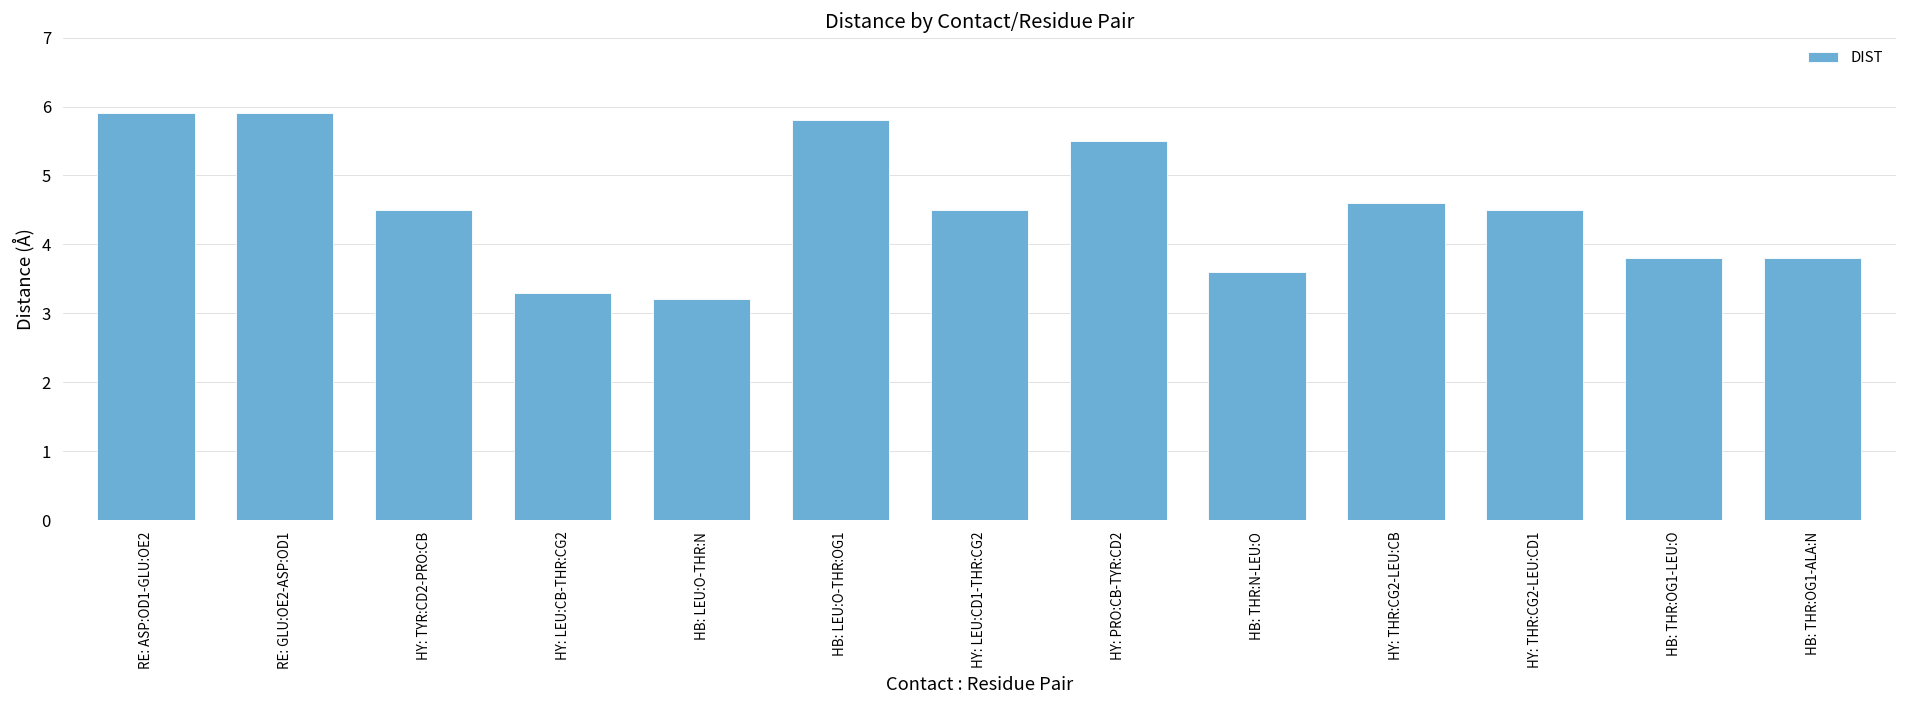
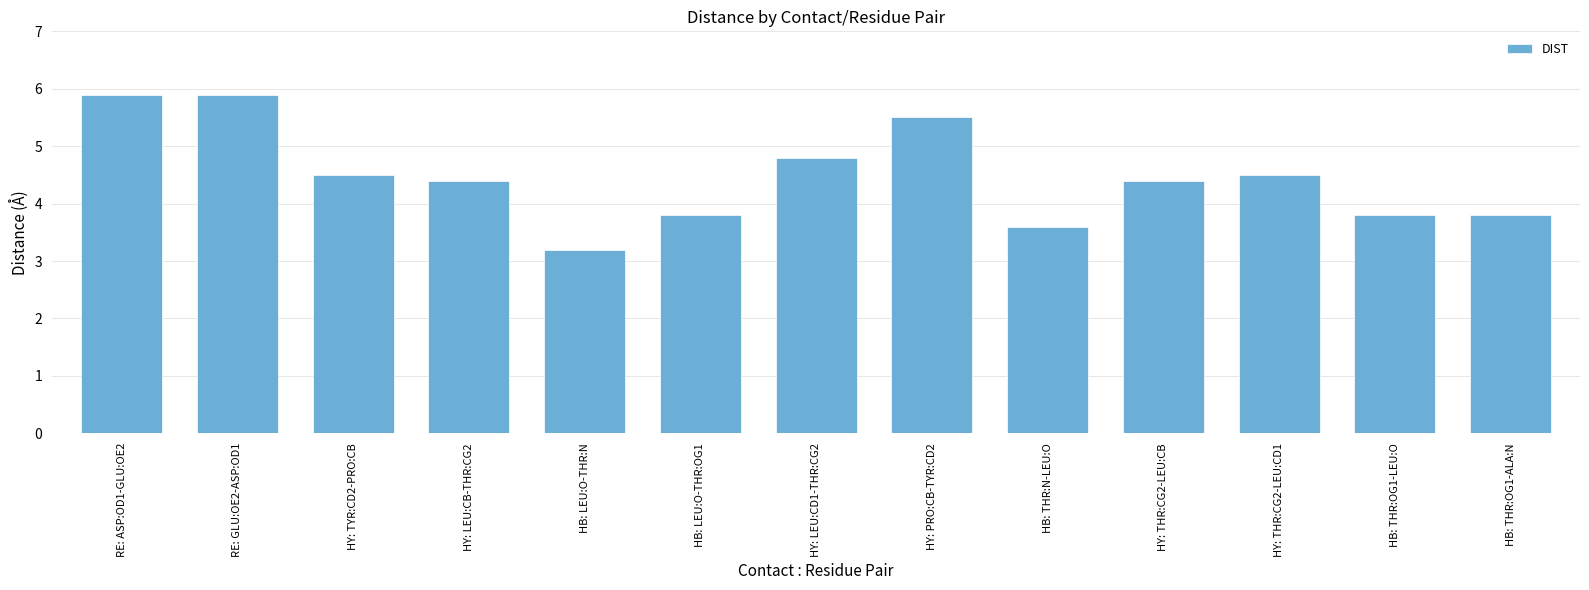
  {
    "RE: ASP:OD1-GLU:OE2": 5.9,
    "RE: GLU:OE2-ASP:OD1": 5.9,
    "HY: TYR:CD2-PRO:CB": 4.5,
-   "HY: LEU:CB-THR:CG2": 3.3,
+   "HY: LEU:CB-THR:CG2": 4.4,
    "HB: LEU:O-THR:N": 3.2,
-   "HB: LEU:O-THR:OG1": 5.8,
-   "HY: LEU:CD1-THR:CG2": 4.5,
+   "HB: LEU:O-THR:OG1": 3.8,
+   "HY: LEU:CD1-THR:CG2": 4.8,
    "HY: PRO:CB-TYR:CD2": 5.5,
    "HB: THR:N-LEU:O": 3.6,
-   "HY: THR:CG2-LEU:CB": 4.6,
+   "HY: THR:CG2-LEU:CB": 4.4,
    "HY: THR:CG2-LEU:CD1": 4.5,
    "HB: THR:OG1-LEU:O": 3.8,
    "HB: THR:OG1-ALA:N": 3.8
  }
